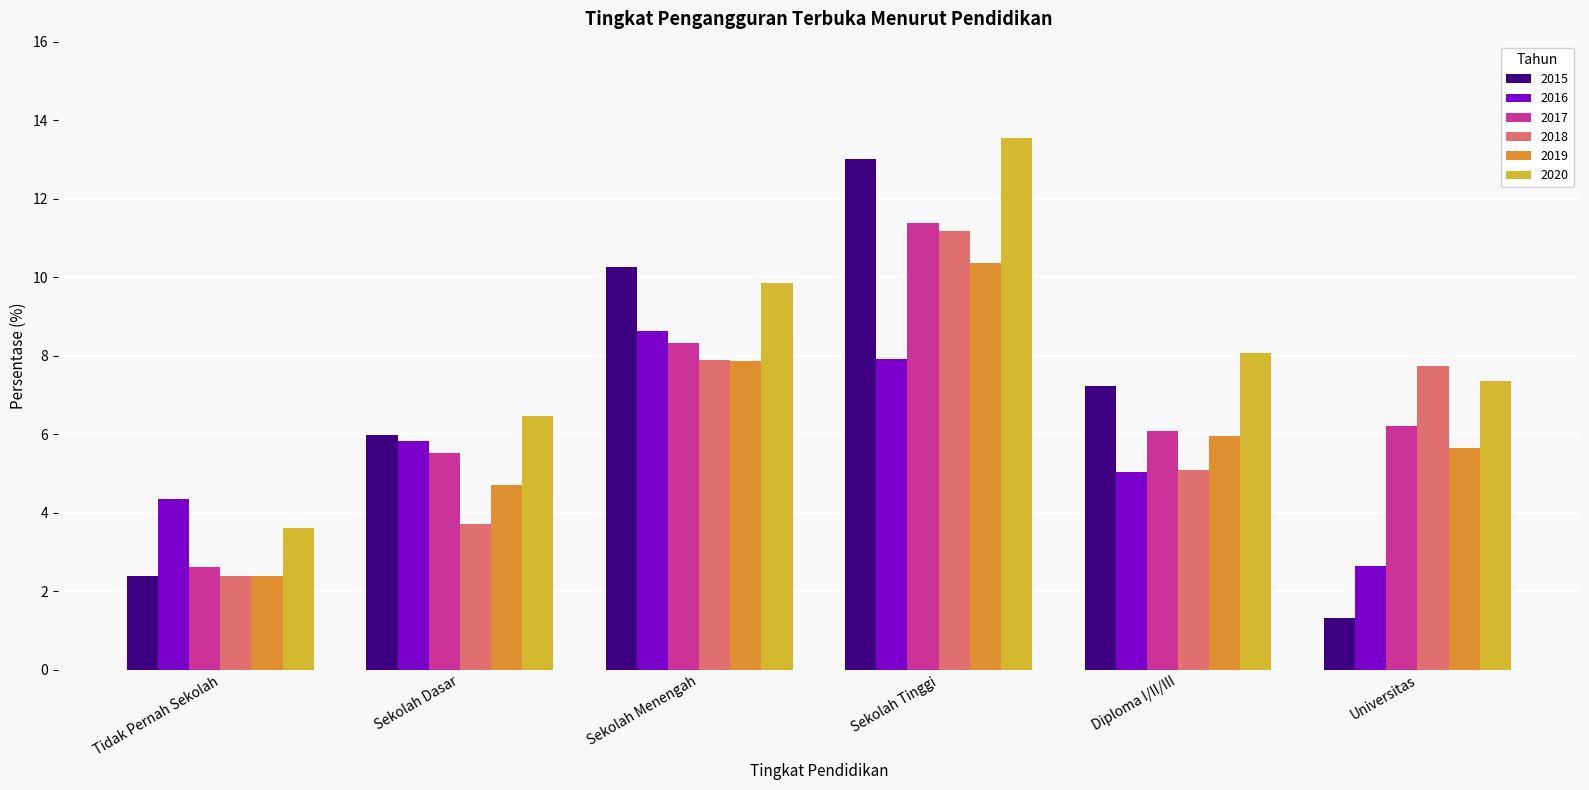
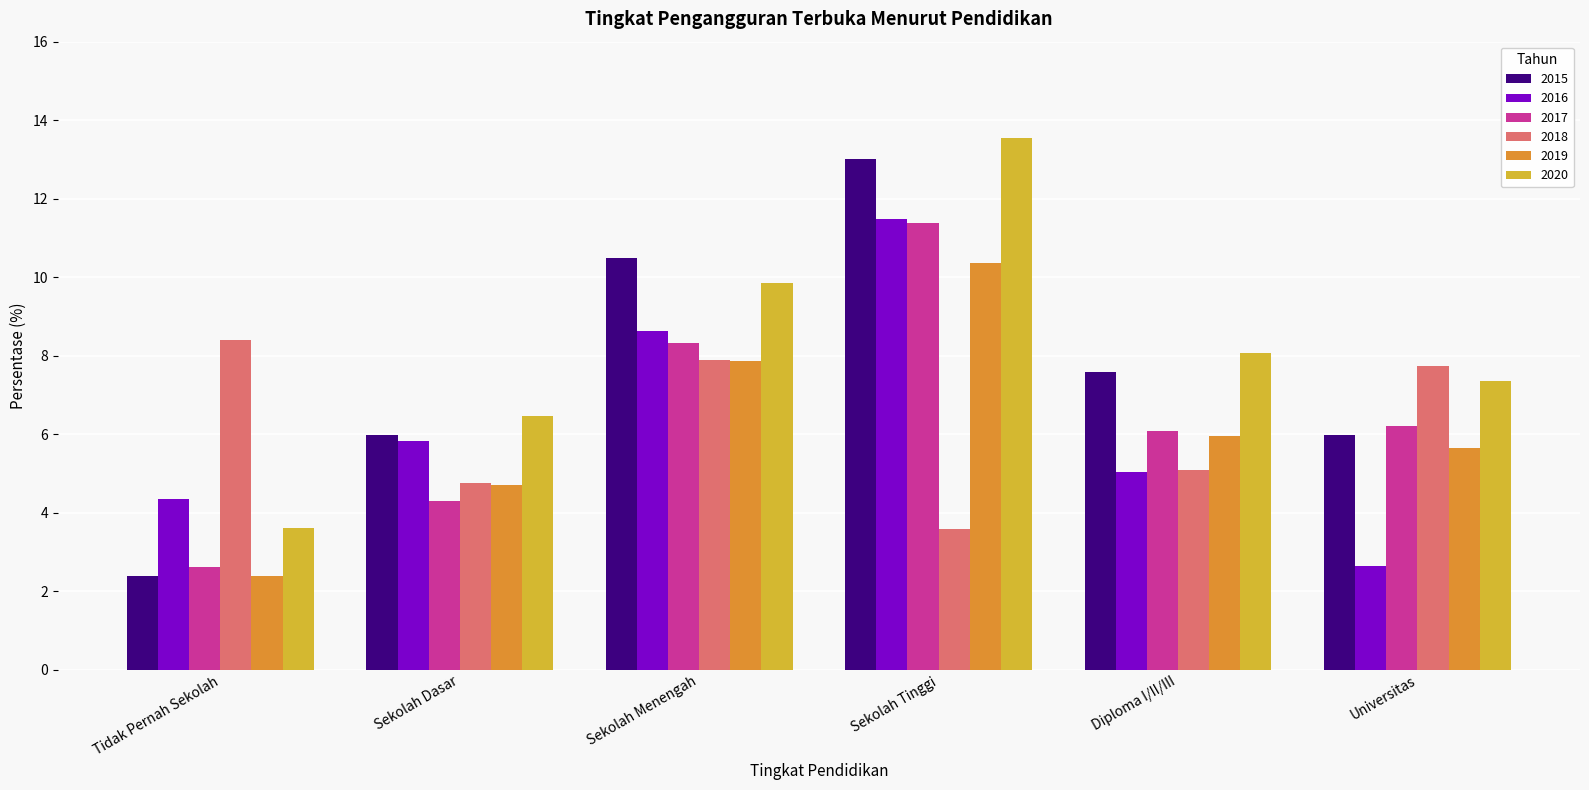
  {
    "2015": {
      "Tidak Pernah Sekolah": 2.4,
      "Sekolah Dasar": 6.0,
-     "Sekolah Menengah": 10.3,
+     "Sekolah Menengah": 10.5,
      "Sekolah Tinggi": 13.0,
-     "Diploma I/II/III": 7.2,
-     "Universitas": 1.3
+     "Diploma I/II/III": 7.6,
+     "Universitas": 6.0
    },
    "2016": {
      "Tidak Pernah Sekolah": 4.4,
      "Sekolah Dasar": 5.8,
      "Sekolah Menengah": 8.6,
-     "Sekolah Tinggi": 7.9,
+     "Sekolah Tinggi": 11.5,
      "Diploma I/II/III": 5.0,
      "Universitas": 2.7
    },
    "2017": {
      "Tidak Pernah Sekolah": 2.6,
-     "Sekolah Dasar": 5.5,
+     "Sekolah Dasar": 4.3,
      "Sekolah Menengah": 8.3,
      "Sekolah Tinggi": 11.4,
      "Diploma I/II/III": 6.1,
      "Universitas": 6.2
    },
    "2018": {
-     "Tidak Pernah Sekolah": 2.4,
-     "Sekolah Dasar": 3.7,
+     "Tidak Pernah Sekolah": 8.4,
+     "Sekolah Dasar": 4.8,
      "Sekolah Menengah": 7.9,
-     "Sekolah Tinggi": 11.2,
+     "Sekolah Tinggi": 3.6,
      "Diploma I/II/III": 5.1,
      "Universitas": 7.8
    }
  }
